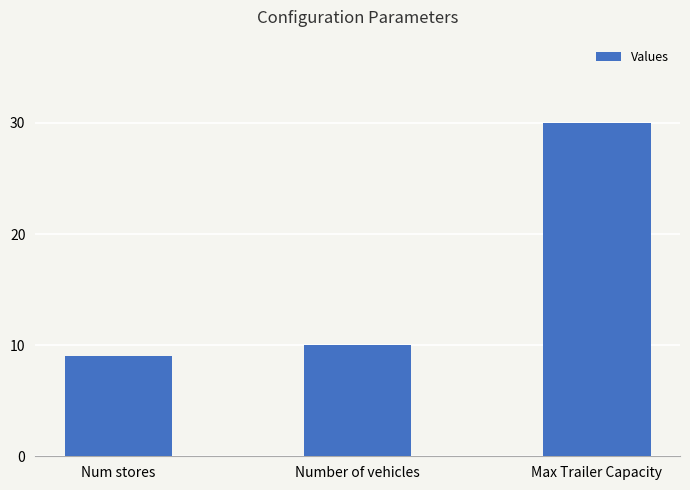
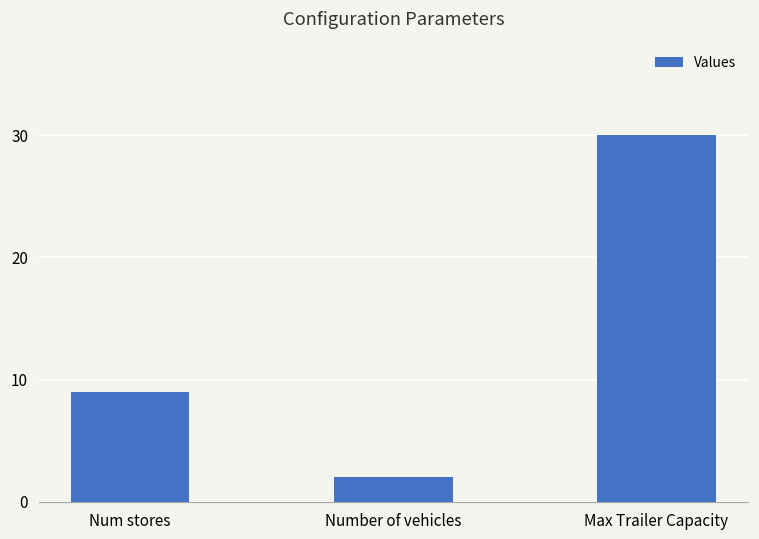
  {
    "Num stores": 9,
-   "Number of vehicles": 10,
+   "Number of vehicles": 2,
    "Max Trailer Capacity": 30
  }
